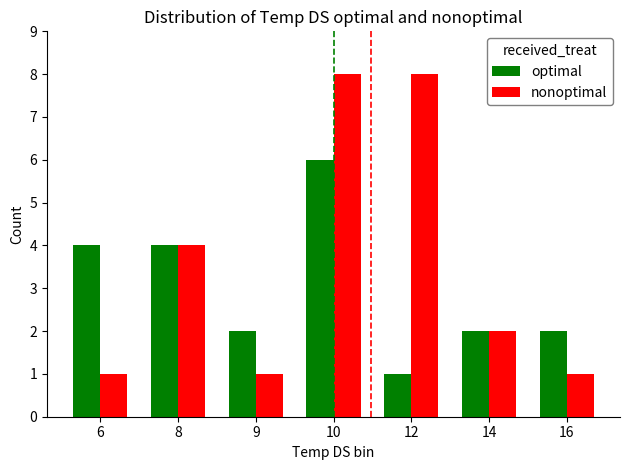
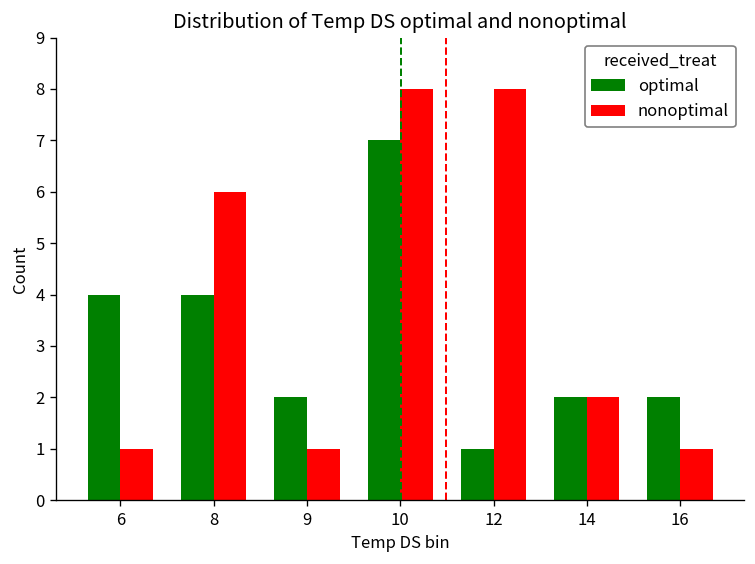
  {
    "optimal": {
      "6": 4,
      "8": 4,
      "9": 2,
-     "10": 6,
+     "10": 7,
      "12": 1,
      "14": 2,
      "16": 2
    },
    "nonoptimal": {
      "6": 1,
-     "8": 4,
+     "8": 6,
      "9": 1,
      "10": 8,
      "12": 8,
      "14": 2,
      "16": 1
    }
  }
